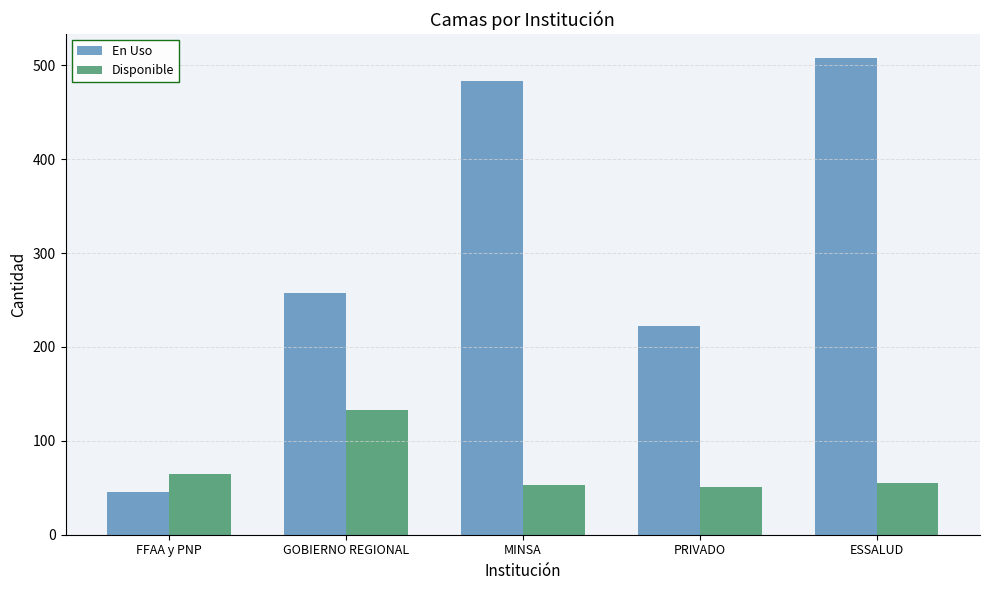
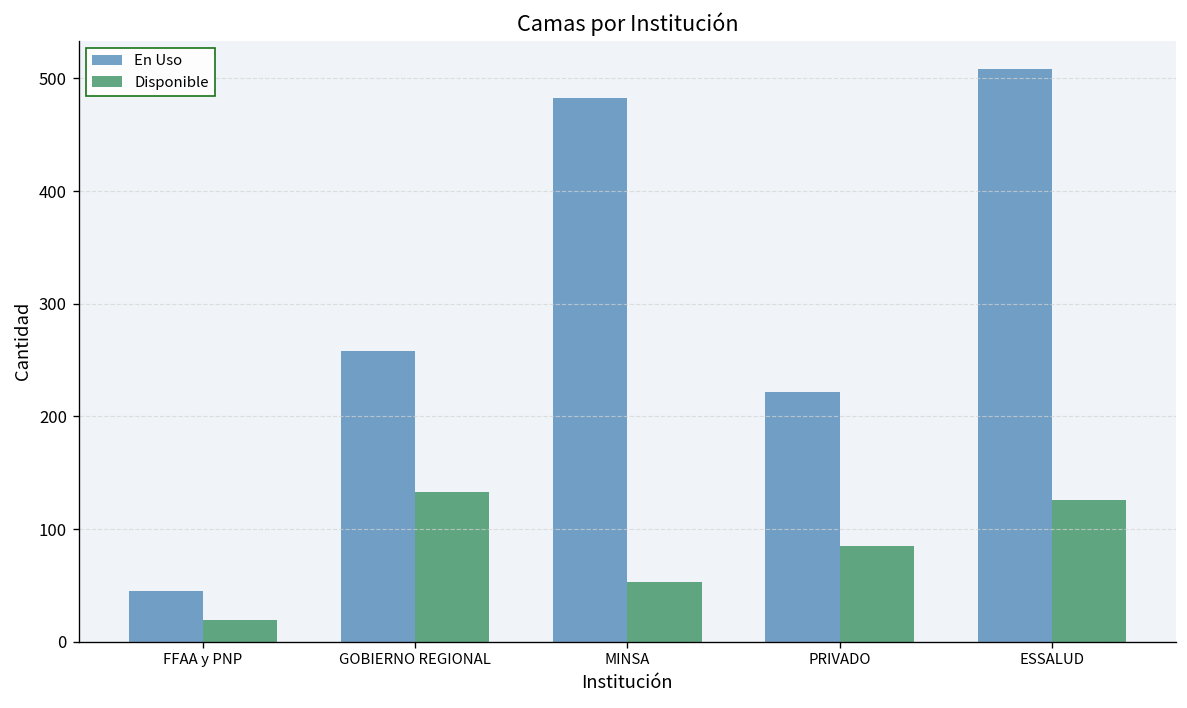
  {
    "En Uso": {
      "FFAA y PNP": 50,
      "GOBIERNO REGIONAL": 260,
      "MINSA": 480,
      "PRIVADO": 220,
      "ESSALUD": 510
    },
    "Disponible": {
-     "FFAA y PNP": 70,
+     "FFAA y PNP": 20,
      "GOBIERNO REGIONAL": 130,
      "MINSA": 50,
-     "PRIVADO": 50,
-     "ESSALUD": 60
+     "PRIVADO": 90,
+     "ESSALUD": 130
    }
  }
